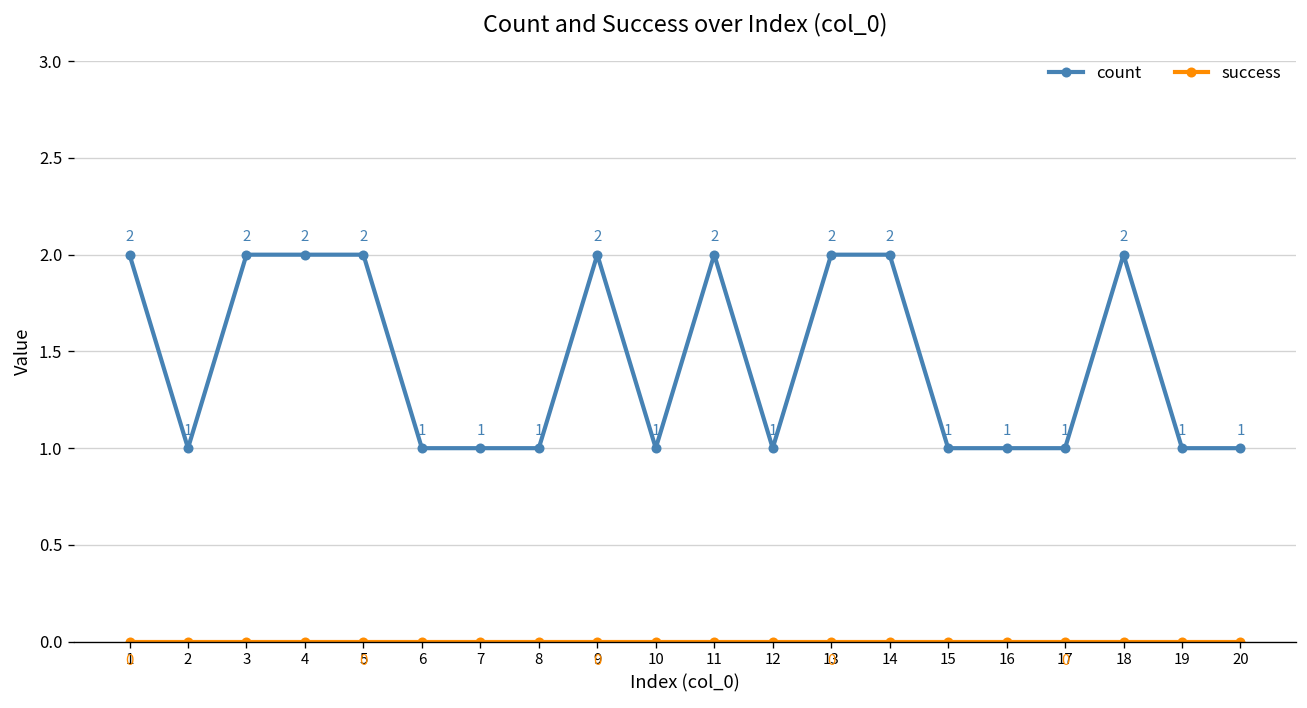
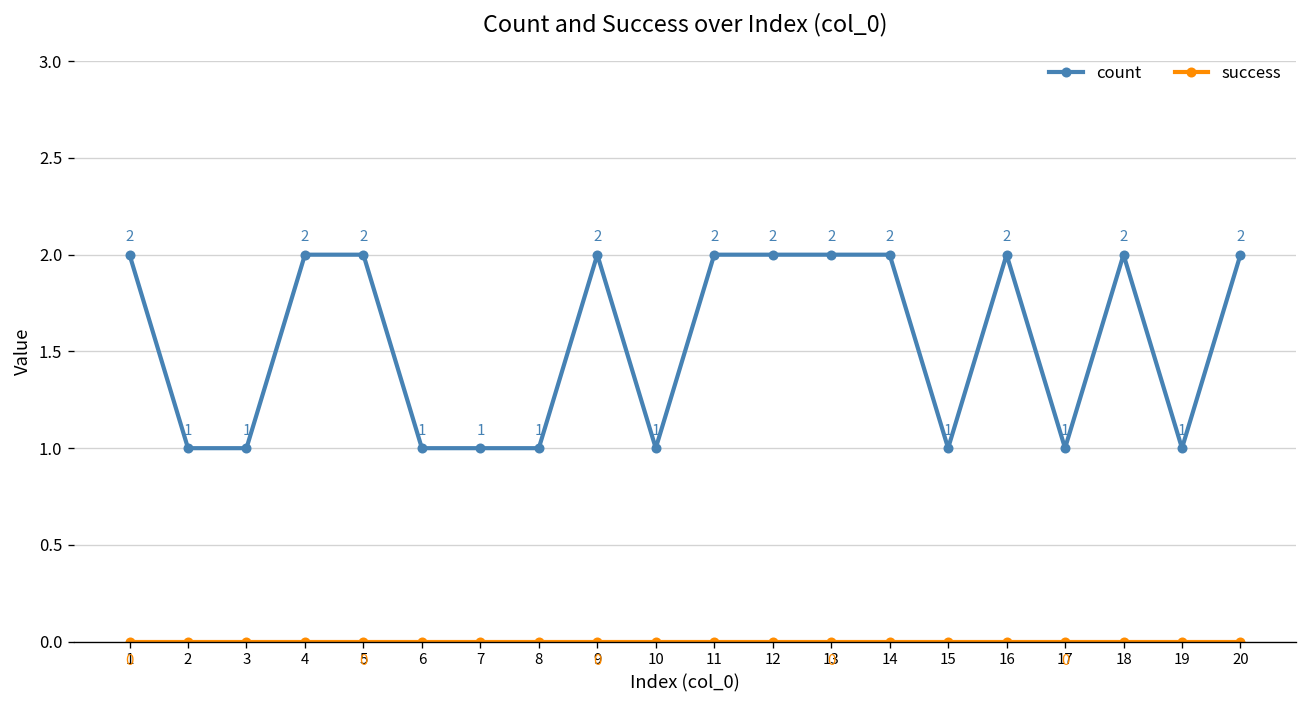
  {
    "count": {
      "1": 2,
      "2": 1,
-     "3": 2,
+     "3": 1,
      "4": 2,
      "5": 2,
      "6": 1,
      "7": 1,
      "8": 1,
      "9": 2,
      "10": 1,
      "11": 2,
-     "12": 1,
+     "12": 2,
      "13": 2,
      "14": 2,
      "15": 1,
-     "16": 1,
+     "16": 2,
      "17": 1,
      "18": 2,
      "19": 1,
-     "20": 1
+     "20": 2
    },
    "success": {
      "1": 0,
      "5": 0,
      "9": 0,
      "13": 0,
      "17": 0
    }
  }
